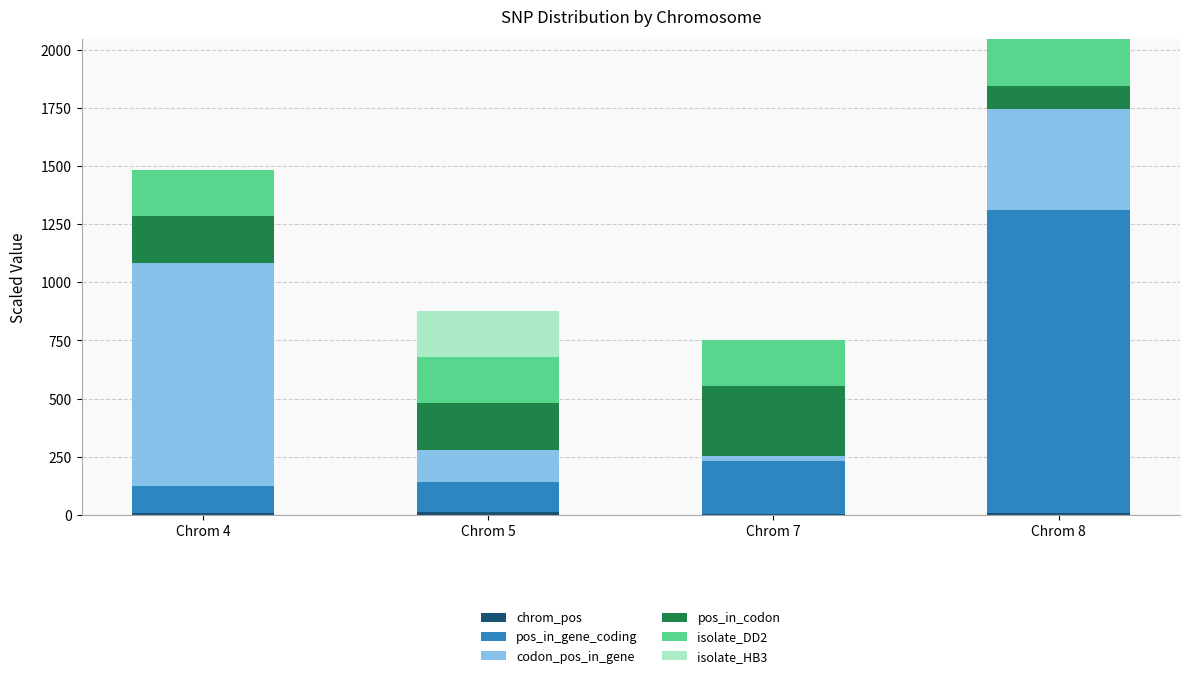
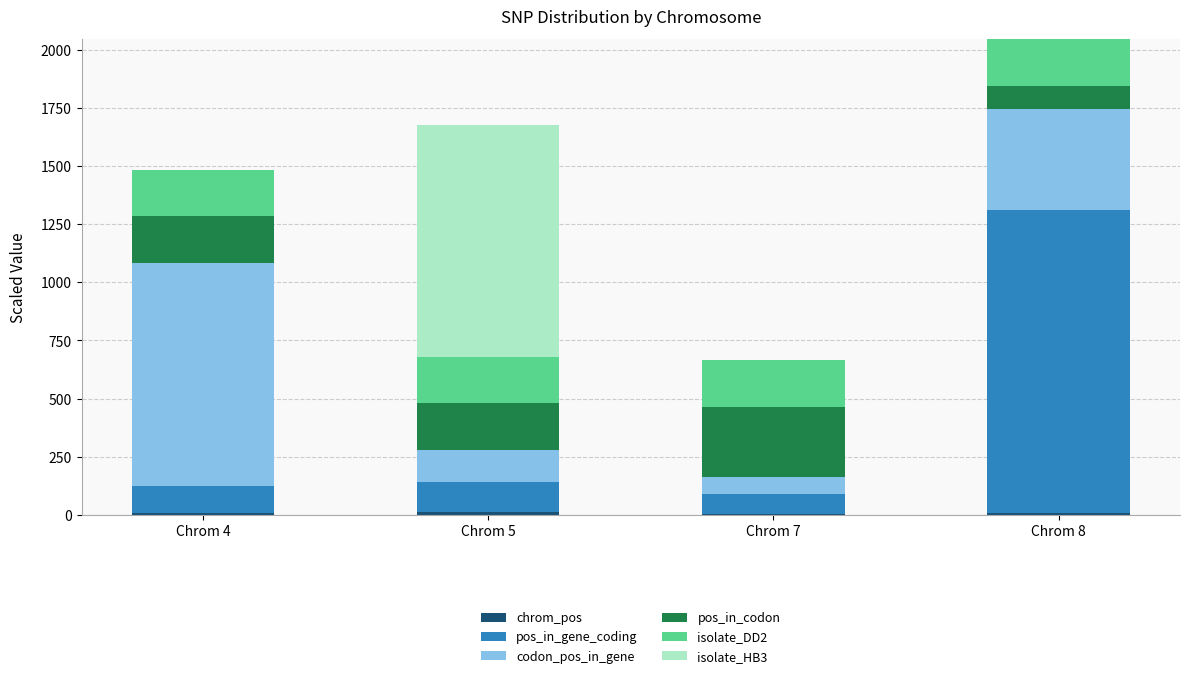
  {
    "pos_in_gene_coding": {
      "Chrom 4": 120,
      "Chrom 5": 130,
-     "Chrom 7": 230,
+     "Chrom 7": 80,
      "Chrom 8": 1310
    },
    "codon_pos_in_gene": {
      "Chrom 4": 960,
      "Chrom 5": 140,
-     "Chrom 7": 20,
+     "Chrom 7": 80,
      "Chrom 8": 440
    },
    "pos_in_codon": {
      "Chrom 4": 200,
      "Chrom 5": 200,
      "Chrom 7": 300,
      "Chrom 8": 100
    },
    "isolate_DD2": {
      "Chrom 4": 200,
      "Chrom 5": 200,
      "Chrom 7": 200,
      "Chrom 8": 200
    },
    "isolate_HB3": {
      "Chrom 4": 0,
-     "Chrom 5": 200,
+     "Chrom 5": 1000,
      "Chrom 7": 0,
      "Chrom 8": 0
    }
  }
